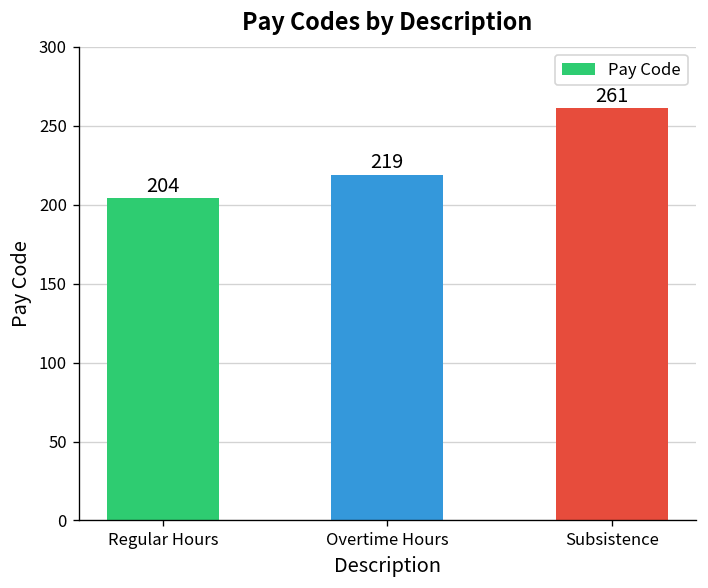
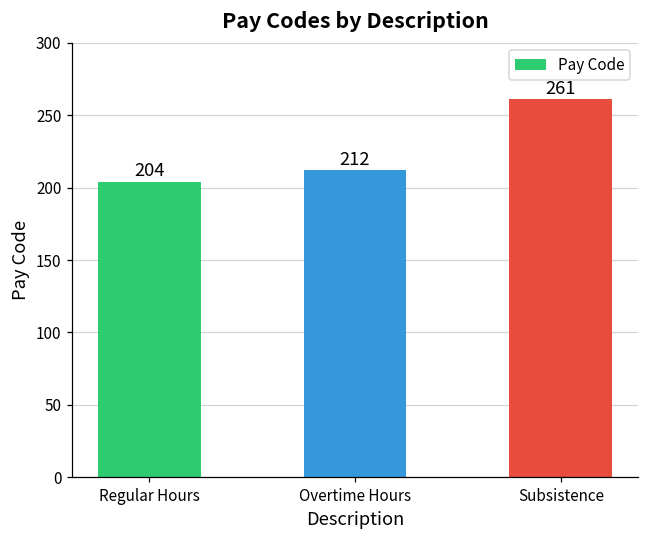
  {
    "Regular Hours": 204,
-   "Overtime Hours": 219,
+   "Overtime Hours": 212,
    "Subsistence": 261
  }
